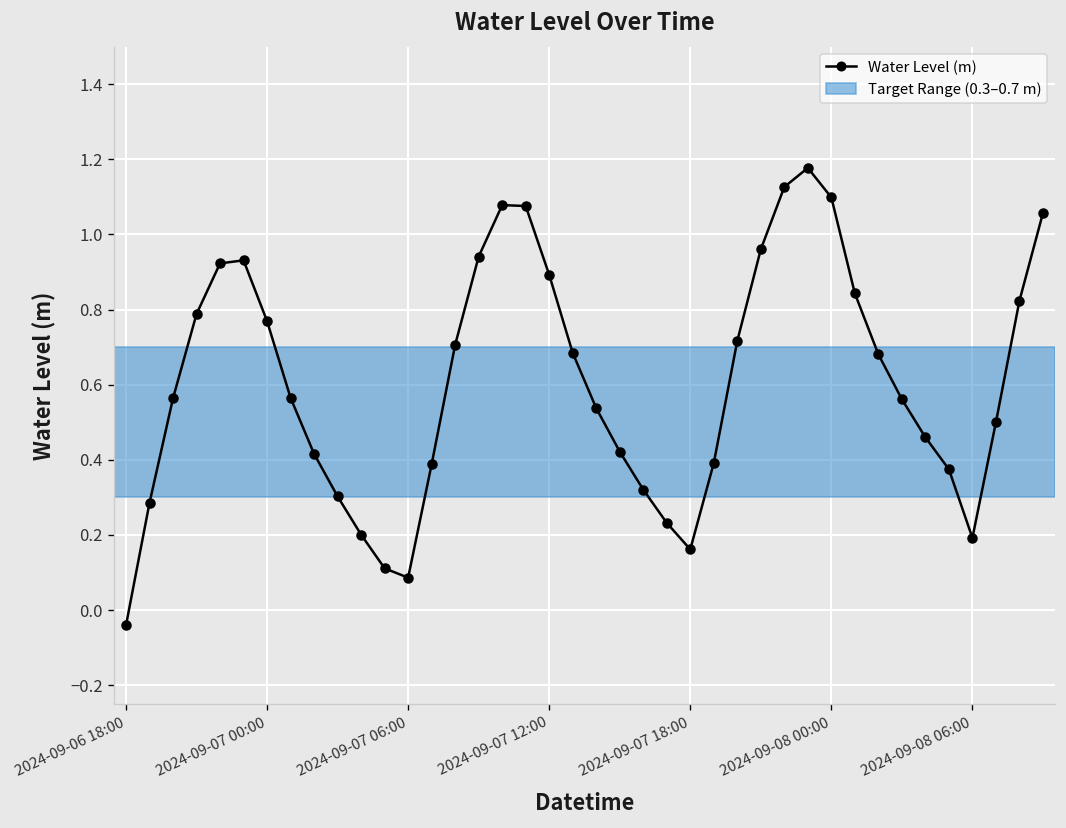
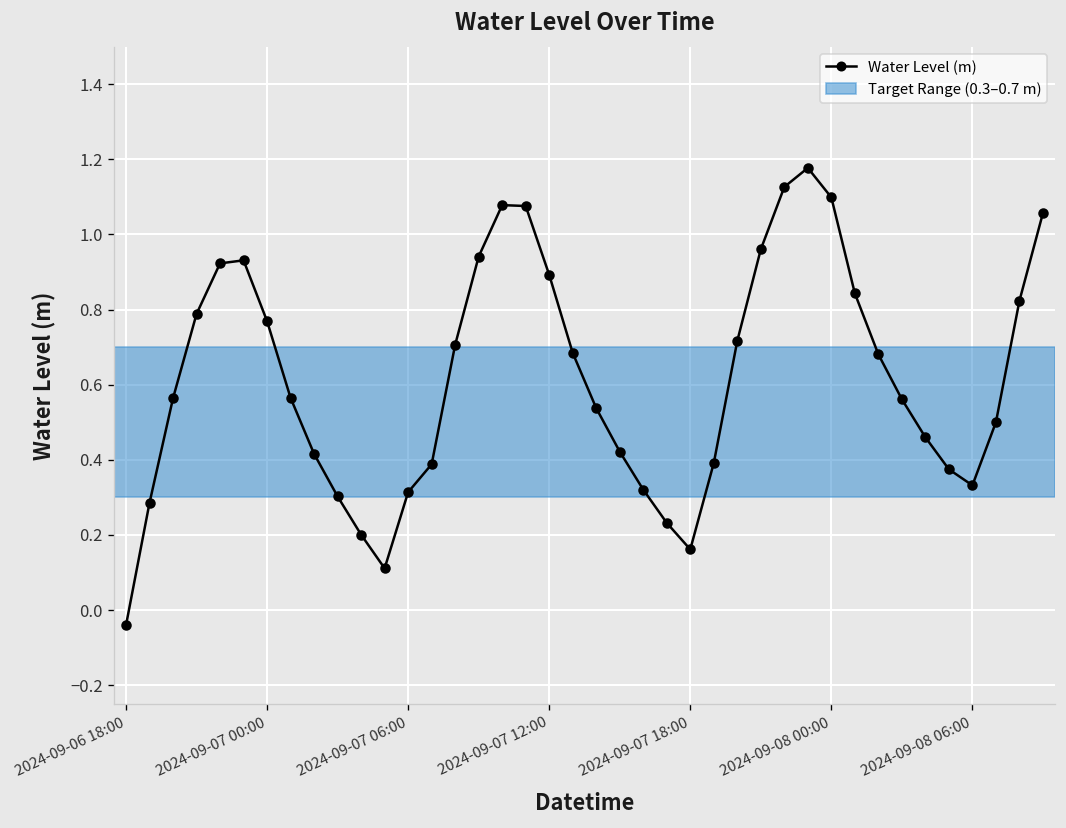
  {
    "2024-09-06 18:00": -0.04,
    "2024-09-07 00:00": 0.77,
-   "2024-09-07 06:00": 0.09,
+   "2024-09-07 06:00": 0.31,
    "2024-09-07 12:00": 0.89,
    "2024-09-07 18:00": 0.16,
    "2024-09-08 00:00": 1.10,
-   "2024-09-08 06:00": 0.19
+   "2024-09-08 06:00": 0.33
  }
